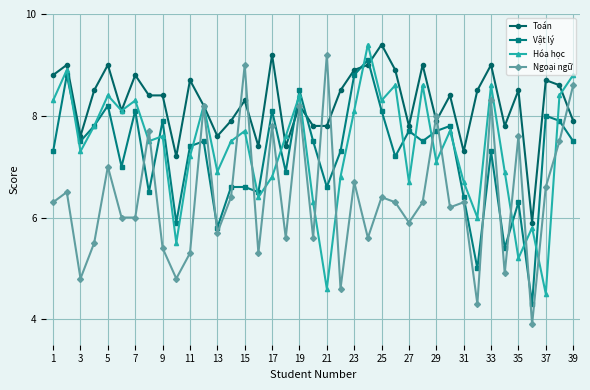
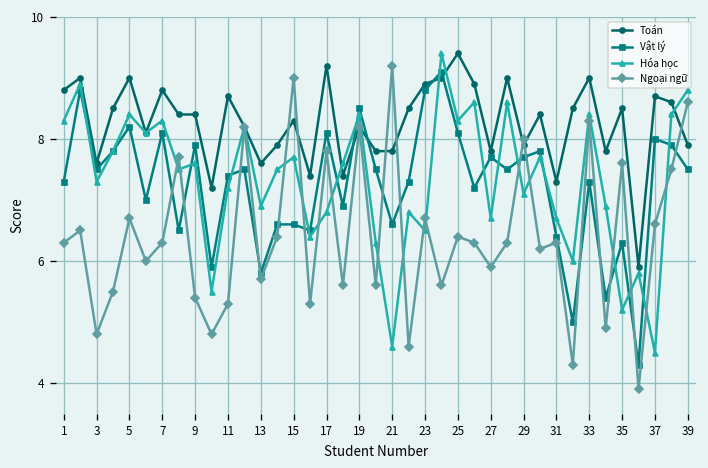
  {
    "Hóa học": {
      "1": 8.3,
      "3": 7.3,
      "5": 8.4,
      "7": 8.3,
      "9": 7.6,
      "11": 7.2,
      "13": 6.9,
      "15": 7.7,
      "17": 6.8,
      "19": 8.4,
      "21": 4.6,
-     "23": 8.1,
+     "23": 6.5,
      "25": 8.3,
      "27": 6.7,
      "29": 7.1,
      "31": 6.7,
-     "33": 8.6,
+     "33": 8.4,
      "35": 5.2,
      "37": 4.5
    },
    "Ngoại ngữ": {
      "1": 6.3,
      "3": 4.8,
-     "5": 7.0,
-     "7": 6.0,
+     "5": 6.7,
+     "7": 6.3,
      "9": 5.4,
      "11": 5.3,
      "13": 5.7,
      "15": 9.0,
      "17": 7.8,
      "21": 9.2,
      "23": 6.7,
      "25": 6.4,
      "27": 5.9,
      "29": 8.0,
      "31": 6.3,
      "33": 8.3,
      "35": 7.6,
      "37": 6.6,
      "39": 8.6
    }
  }
